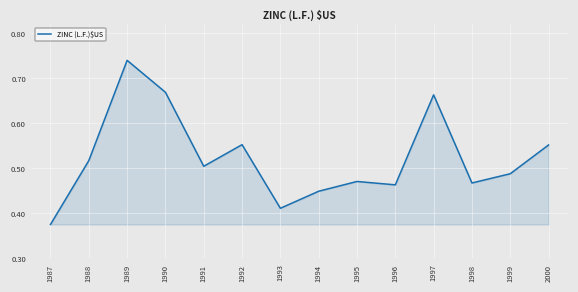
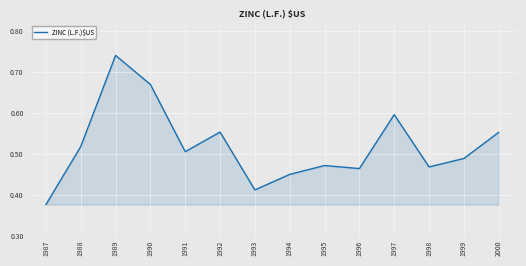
  {
    "1987": 0.38,
    "1988": 0.52,
    "1989": 0.74,
    "1990": 0.67,
    "1991": 0.50,
    "1992": 0.55,
    "1993": 0.41,
    "1994": 0.45,
    "1995": 0.47,
    "1996": 0.46,
-   "1997": 0.66,
+   "1997": 0.60,
    "1998": 0.47,
    "1999": 0.49,
    "2000": 0.55
  }
